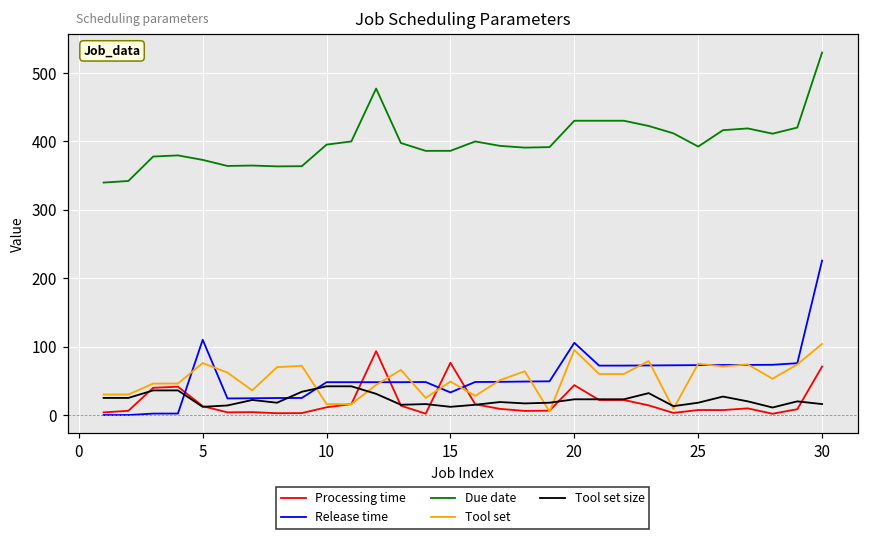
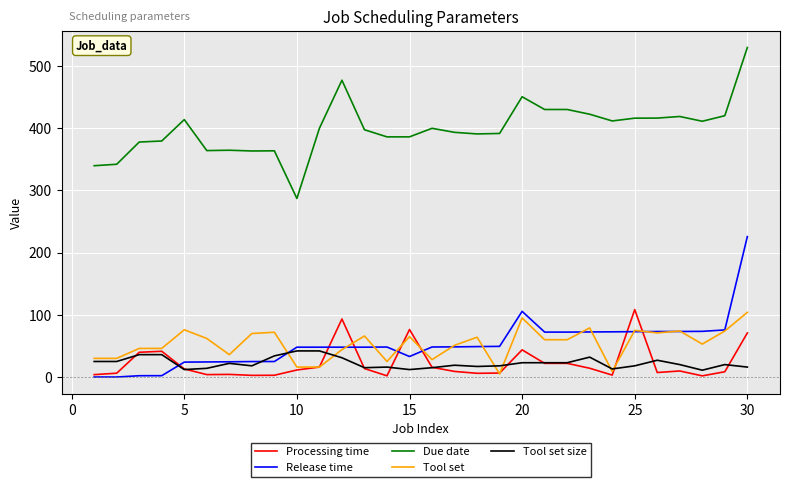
  {
    "Processing time": {
      "10": 10,
      "15": 80,
      "20": 40,
-     "25": 10,
+     "25": 110,
      "30": 70
    },
    "Release time": {
-     "5": 110,
+     "5": 20,
      "10": 50,
      "15": 30,
      "20": 110,
      "30": 230
    },
    "Due date": {
-     "5": 370,
-     "10": 400,
+     "5": 410,
+     "10": 290,
      "15": 390,
-     "20": 430,
-     "25": 390,
+     "20": 450,
+     "25": 420,
      "30": 530
    },
    "Tool set": {
      "5": 80,
      "10": 20,
-     "15": 50,
+     "15": 70,
      "20": 100,
      "30": 100
    },
    "Tool set size": {
      "10": 40,
      "15": 10,
      "20": 20,
      "25": 20,
      "30": 20
    }
  }
